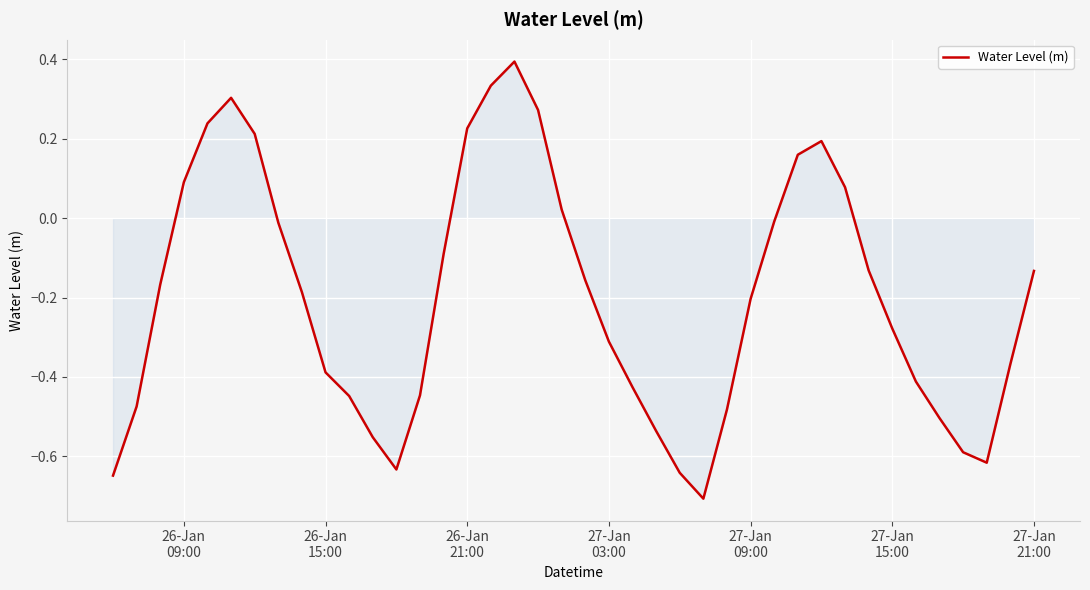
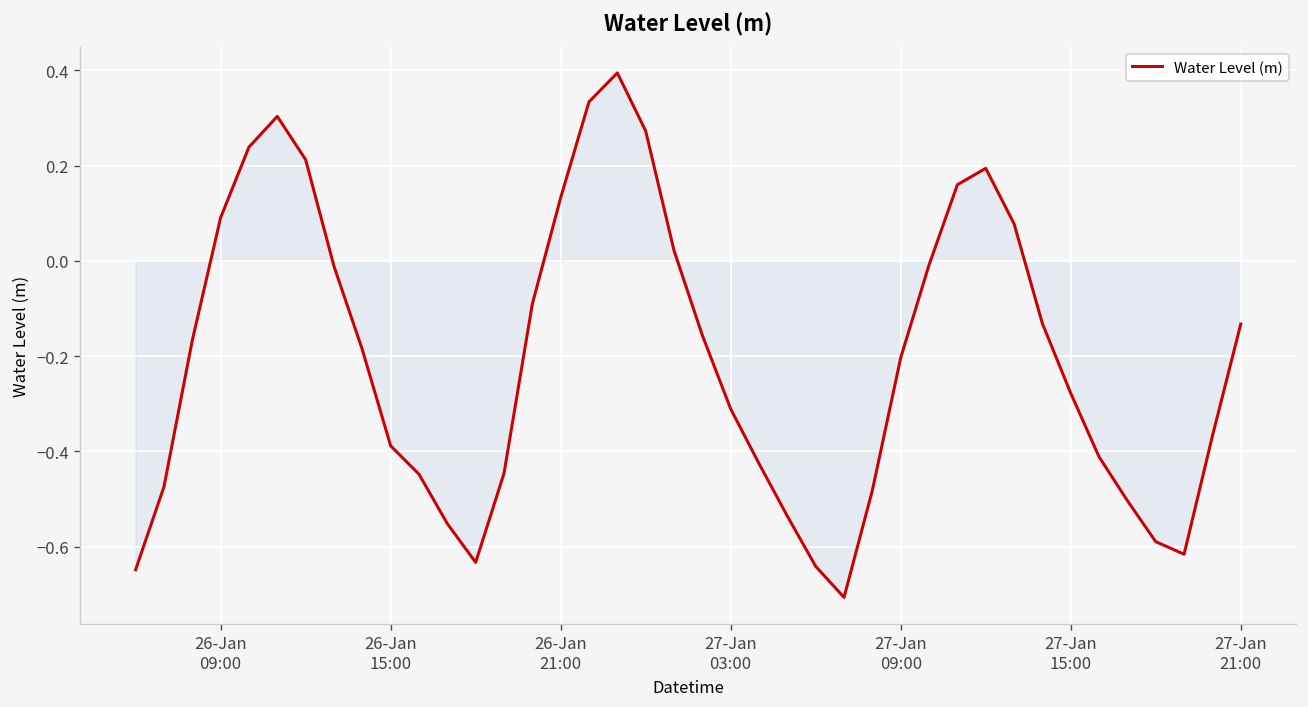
  {
    "Water Level (m)": {
      "26-Jan 15:00": -0.39,
-     "26-Jan 21:00": 0.23,
+     "26-Jan 21:00": 0.13,
      "27-Jan 03:00": -0.31,
      "27-Jan 09:00": -0.20,
      "27-Jan 15:00": -0.28,
      "27-Jan 21:00": -0.13
    }
  }
